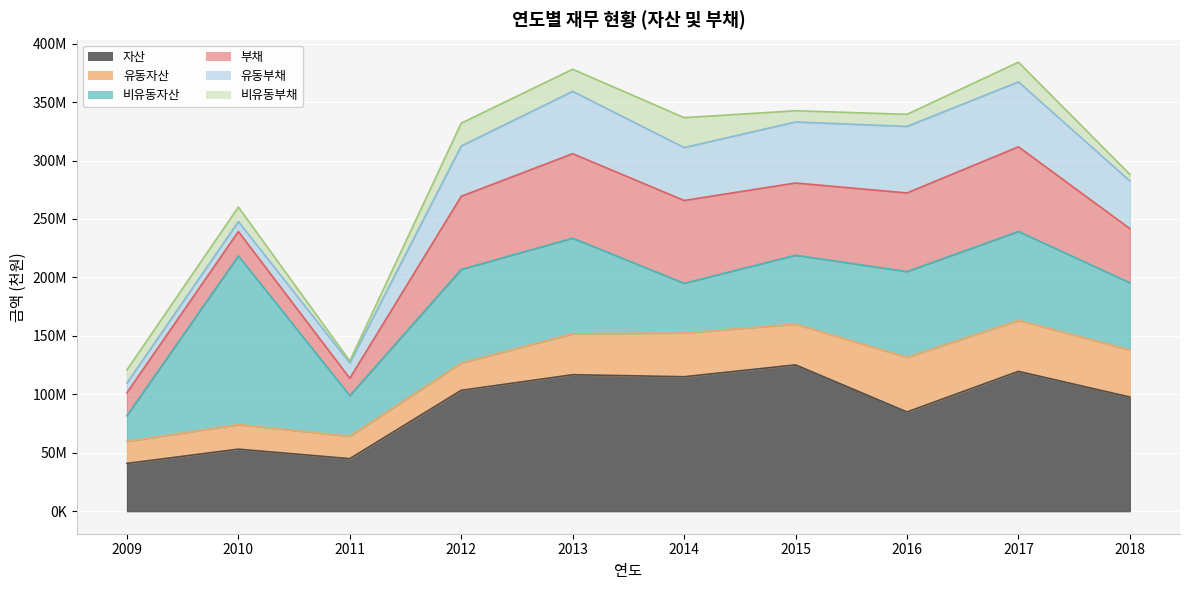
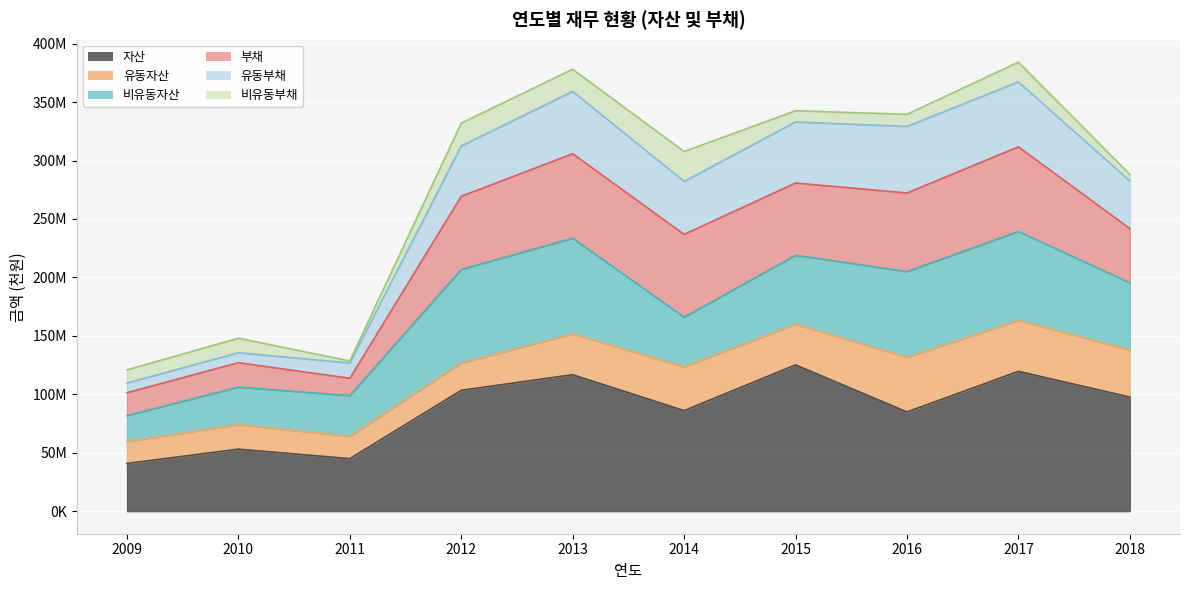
  {
    "자산": {
      "2009": 41000000,
      "2010": 53000000,
      "2011": 45000000,
      "2012": 103000000,
      "2013": 117000000,
-     "2014": 115000000,
+     "2014": 86000000,
      "2015": 125000000,
      "2016": 85000000,
      "2017": 120000000,
      "2018": 98000000
    },
    "비유동자산": {
      "2009": 22000000,
-     "2010": 144000000,
+     "2010": 32000000,
      "2011": 35000000,
      "2012": 80000000,
      "2013": 82000000,
      "2014": 42000000,
      "2015": 59000000,
      "2016": 73000000,
      "2017": 76000000,
      "2018": 57000000
    }
  }
